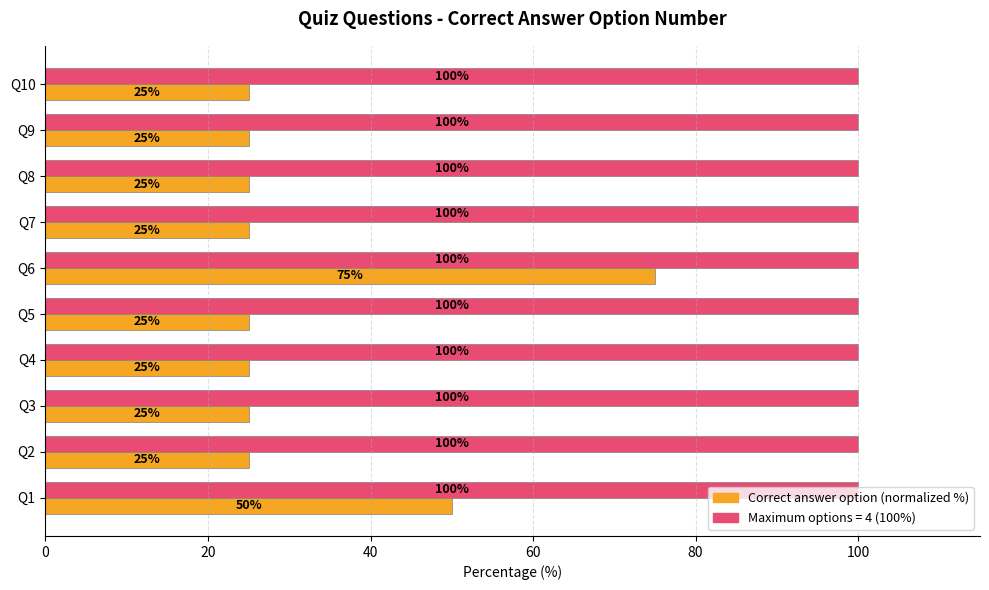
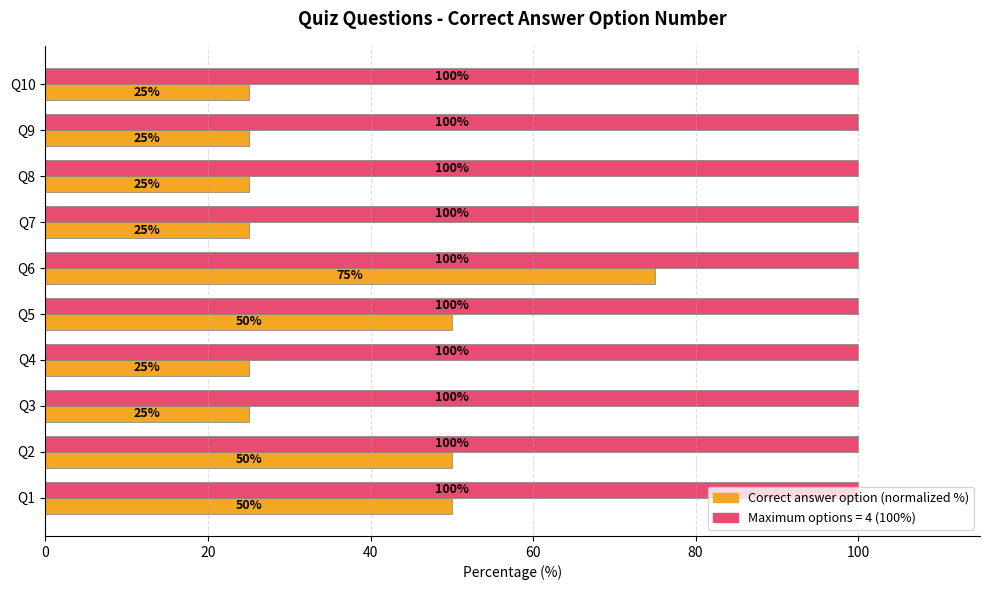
  {
    "Correct answer option (normalized %)": {
      "Q10": "25%",
      "Q9": "25%",
      "Q8": "25%",
      "Q7": "25%",
      "Q6": "75%",
-     "Q5": "25%",
+     "Q5": "50%",
      "Q4": "25%",
      "Q3": "25%",
-     "Q2": "25%",
+     "Q2": "50%",
      "Q1": "50%"
    }
  }
